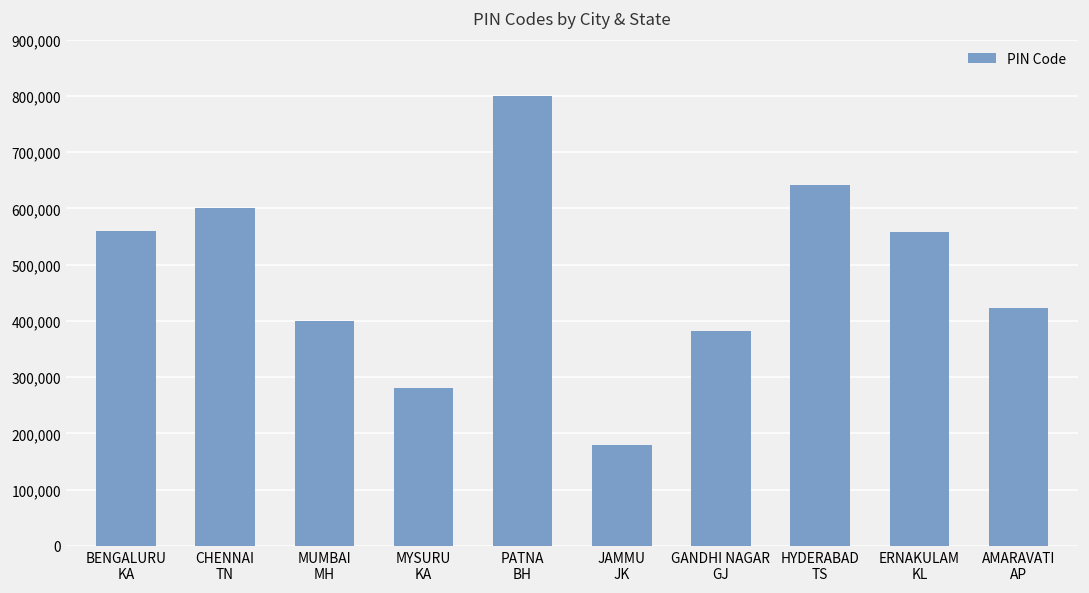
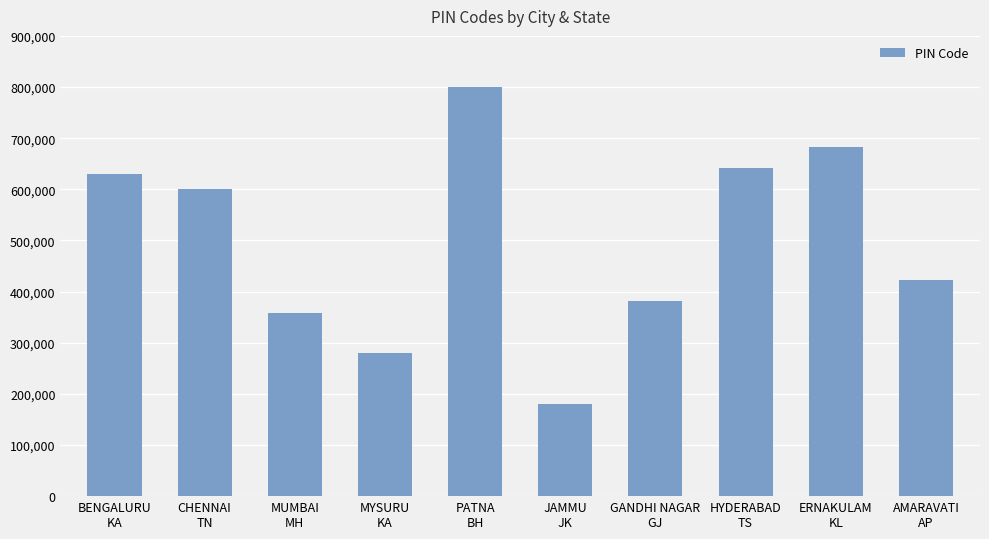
  {
-   "BENGALURU KA": "560,000",
+   "BENGALURU KA": "630,000",
    "CHENNAI TN": "600,000",
-   "MUMBAI MH": "400,000",
+   "MUMBAI MH": "360,000",
    "MYSURU KA": "280,000",
    "PATNA BH": "800,000",
    "JAMMU JK": "180,000",
    "GANDHI NAGAR GJ": "380,000",
    "HYDERABAD TS": "640,000",
-   "ERNAKULAM KL": "560,000",
+   "ERNAKULAM KL": "680,000",
    "AMARAVATI AP": "420,000"
  }
